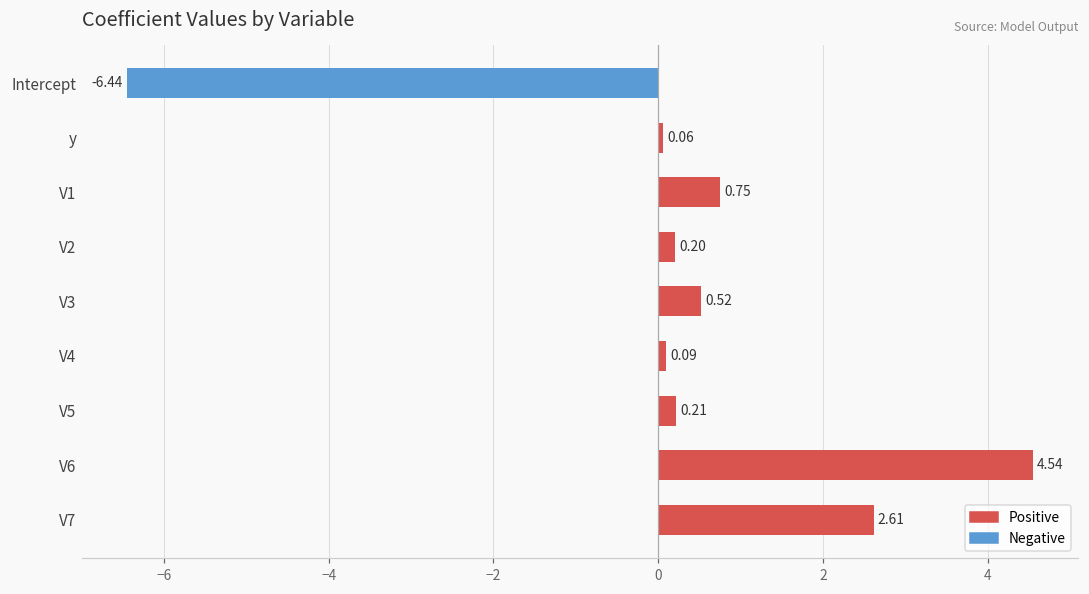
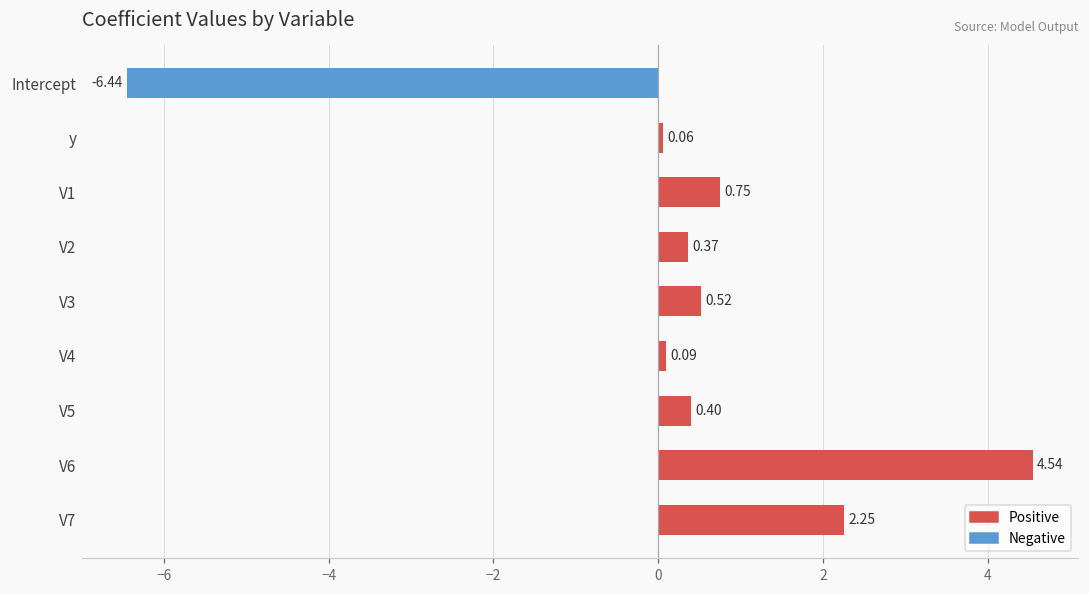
  {
    "Intercept": -6.44,
    "y": 0.06,
    "V1": 0.75,
-   "V2": 0.20,
+   "V2": 0.37,
    "V3": 0.52,
    "V4": 0.09,
-   "V5": 0.21,
+   "V5": 0.40,
    "V6": 4.54,
-   "V7": 2.61
+   "V7": 2.25
  }
